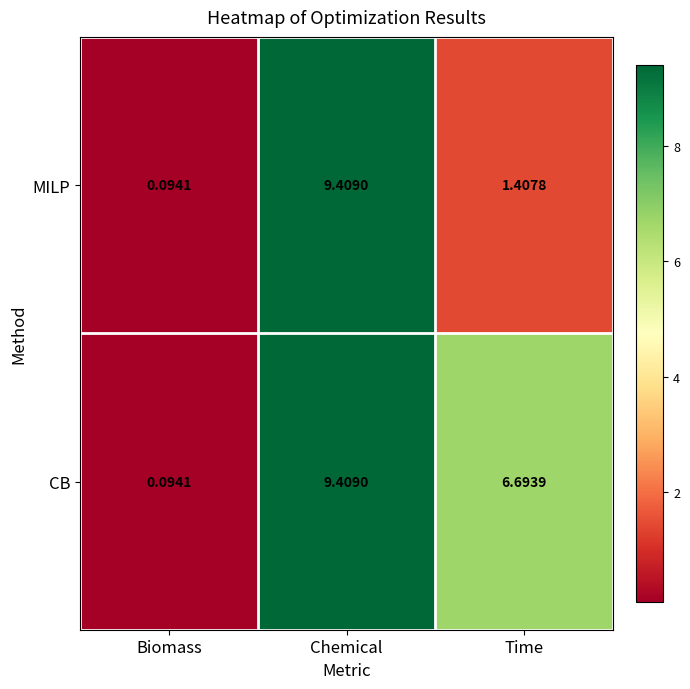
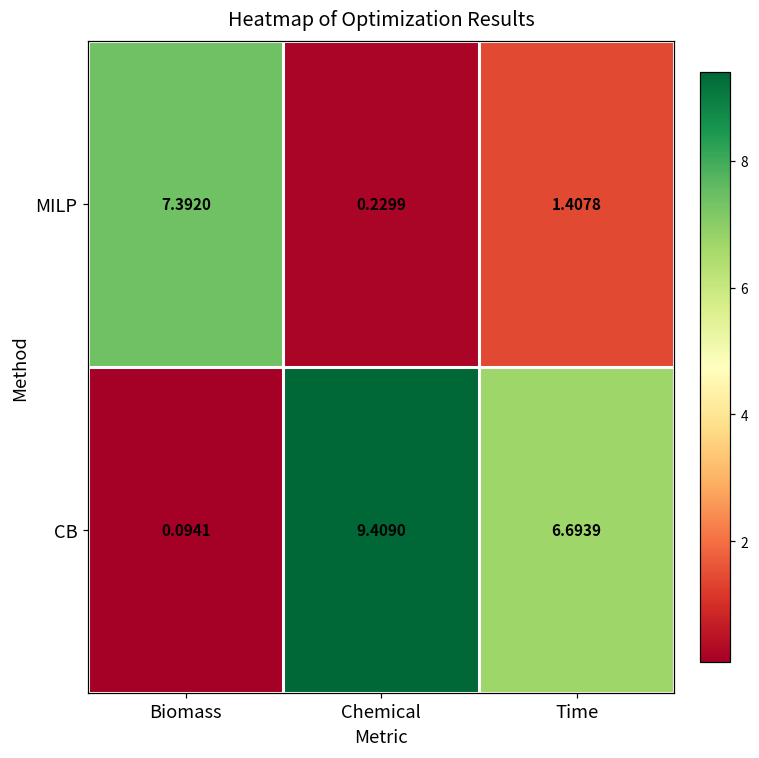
  {
    "MILP": {
-     "Biomass": 0.0941,
-     "Chemical": 9.4090,
+     "Biomass": 7.3920,
+     "Chemical": 0.2299,
      "Time": 1.4078
    },
    "CB": {
      "Biomass": 0.0941,
      "Chemical": 9.4090,
      "Time": 6.6939
    }
  }
